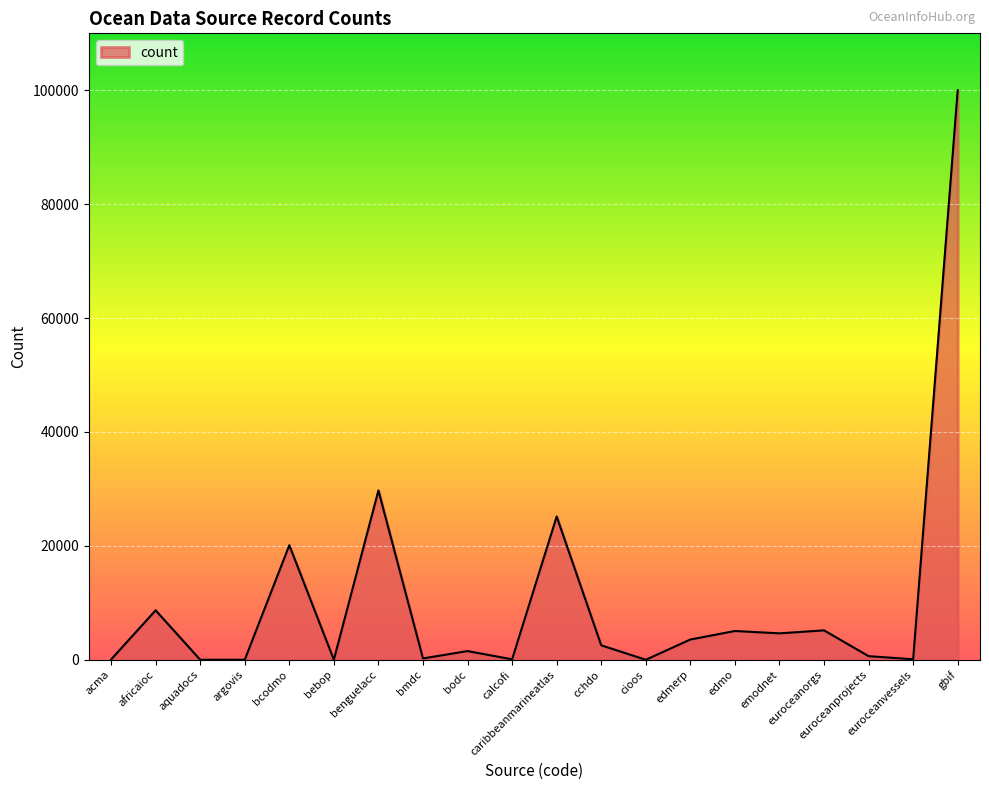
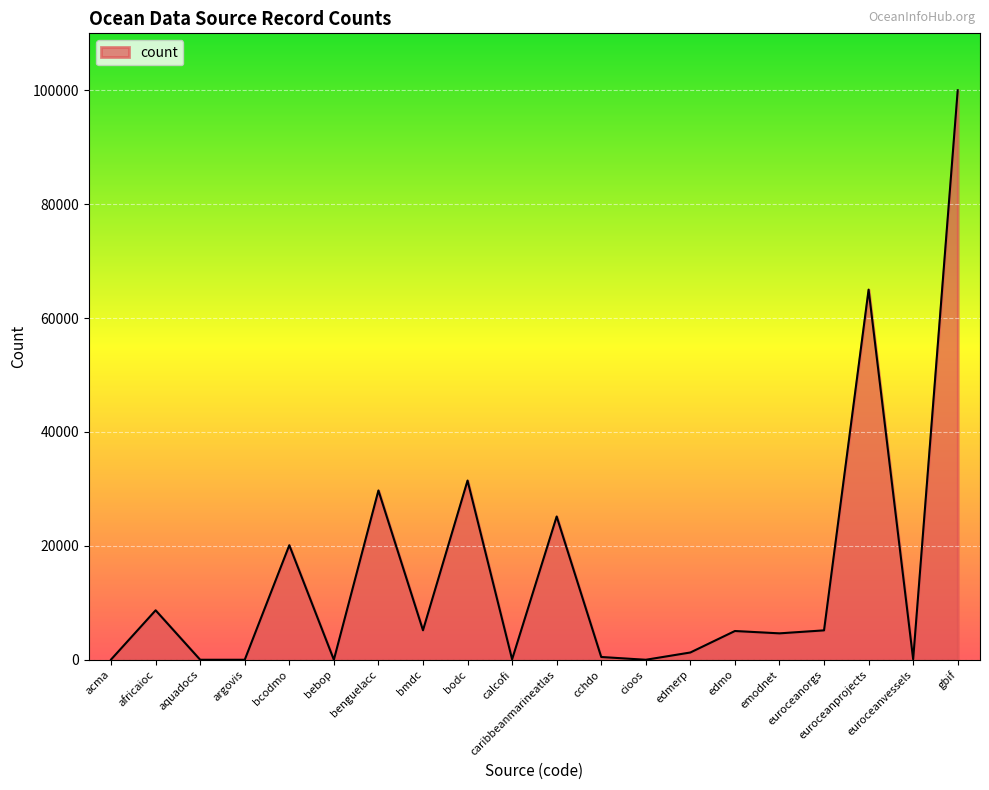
  {
    "acma": 0,
    "africaioc": 9000,
    "aquadocs": 0,
    "argovis": 0,
    "bcodmo": 20000,
    "bebop": 0,
    "benguelacc": 30000,
-   "bmdc": 0,
-   "bodc": 2000,
+   "bmdc": 5000,
+   "bodc": 31000,
    "calcofi": 0,
    "caribbeanmarineatlas": 25000,
-   "cchdo": 3000,
+   "cchdo": 0,
    "cioos": 0,
-   "edmerp": 4000,
+   "edmerp": 1000,
    "edmo": 5000,
    "emodnet": 5000,
    "euroceanorgs": 5000,
-   "euroceanprojects": 1000,
+   "euroceanprojects": 65000,
    "euroceanvessels": 0,
    "gbif": 100000
  }
